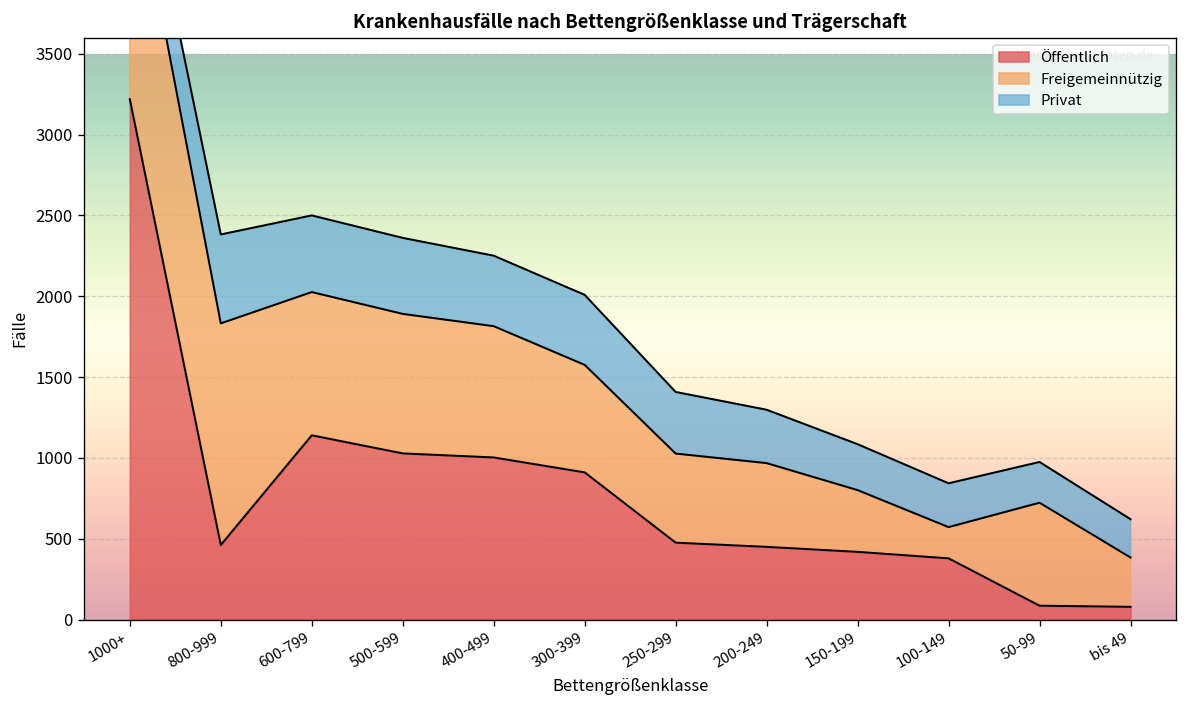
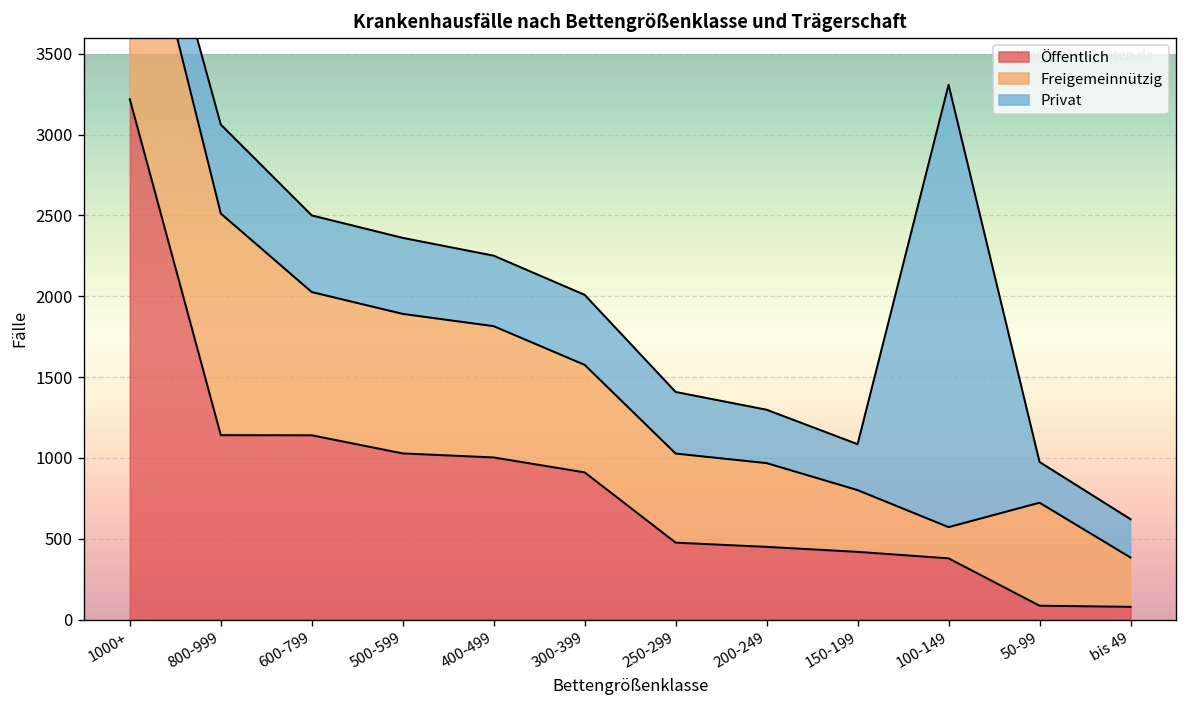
  {
    "Öffentlich": {
      "1000+": 3220,
-     "800-999": 460,
+     "800-999": 1140,
      "600-799": 1140,
      "500-599": 1030,
      "400-499": 1000,
      "300-399": 910,
      "250-299": 480,
      "200-249": 450,
      "150-199": 420,
      "100-149": 380,
      "50-99": 90,
      "bis 49": 80
    },
    "Freigemeinnützig": {
      "800-999": 1370,
      "600-799": 890,
      "500-599": 860,
      "400-499": 810,
      "300-399": 660,
      "250-299": 550,
      "200-249": 520,
      "150-199": 380,
      "100-149": 190,
      "50-99": 640,
      "bis 49": 310
    },
    "Privat": {
      "800-999": 550,
      "600-799": 470,
      "500-599": 470,
      "400-499": 440,
      "300-399": 430,
      "250-299": 380,
      "200-249": 330,
      "150-199": 280,
-     "100-149": 270,
+     "100-149": 2740,
      "50-99": 250,
      "bis 49": 240
    }
  }
